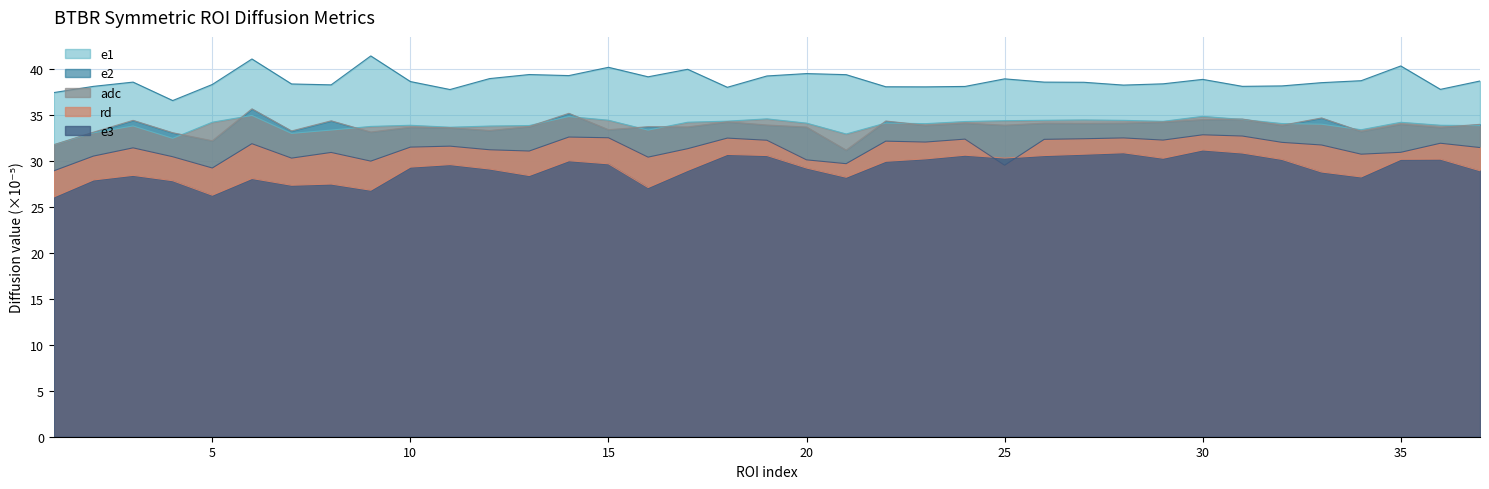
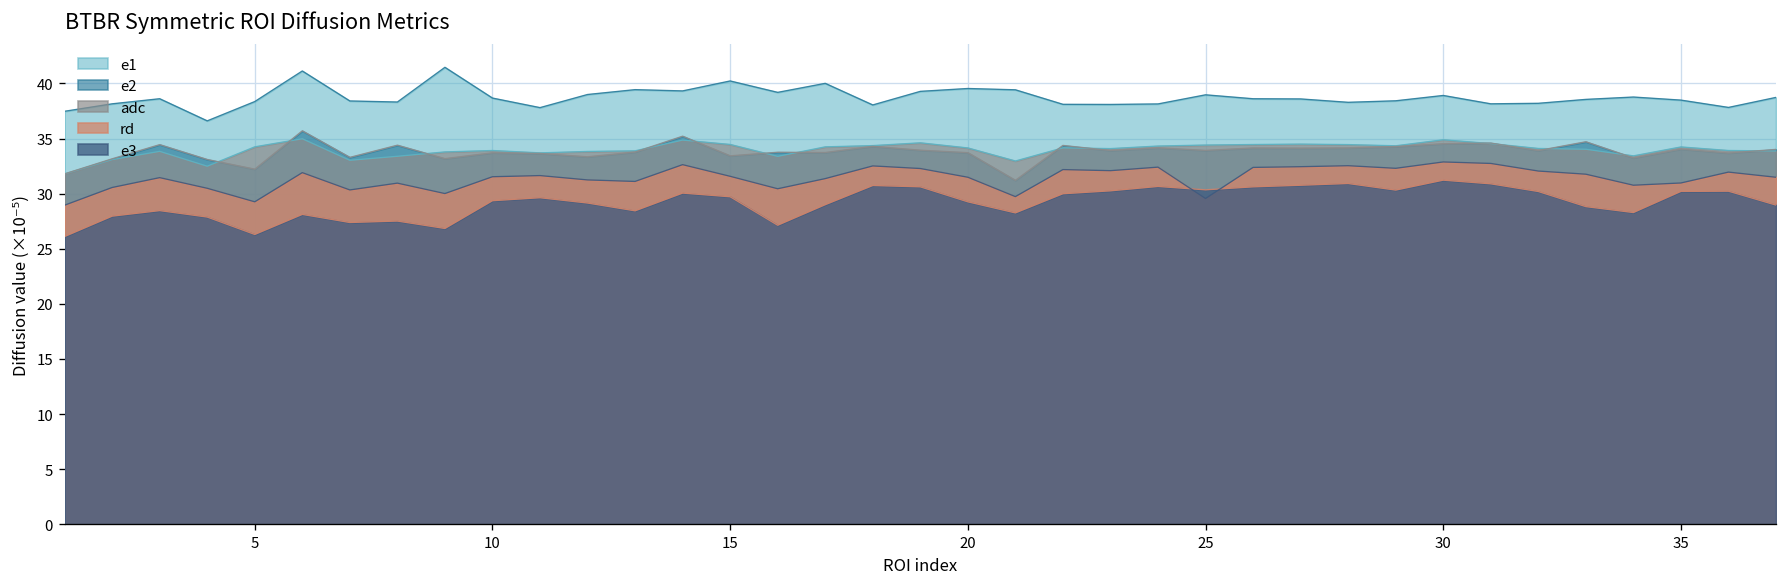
  {
    "e1": {
      "5": 38,
      "10": 39,
      "15": 40,
      "20": 40,
      "25": 39,
      "30": 39,
-     "35": 40
+     "35": 38
    },
    "adc": {
      "5": 34,
      "15": 34,
      "20": 34,
      "25": 34,
      "30": 35
    },
    "rd": {
      "5": 29,
      "10": 32,
-     "15": 33,
-     "20": 30,
+     "15": 32,
+     "20": 31,
      "25": 30,
      "30": 33,
      "35": 31
    }
  }
